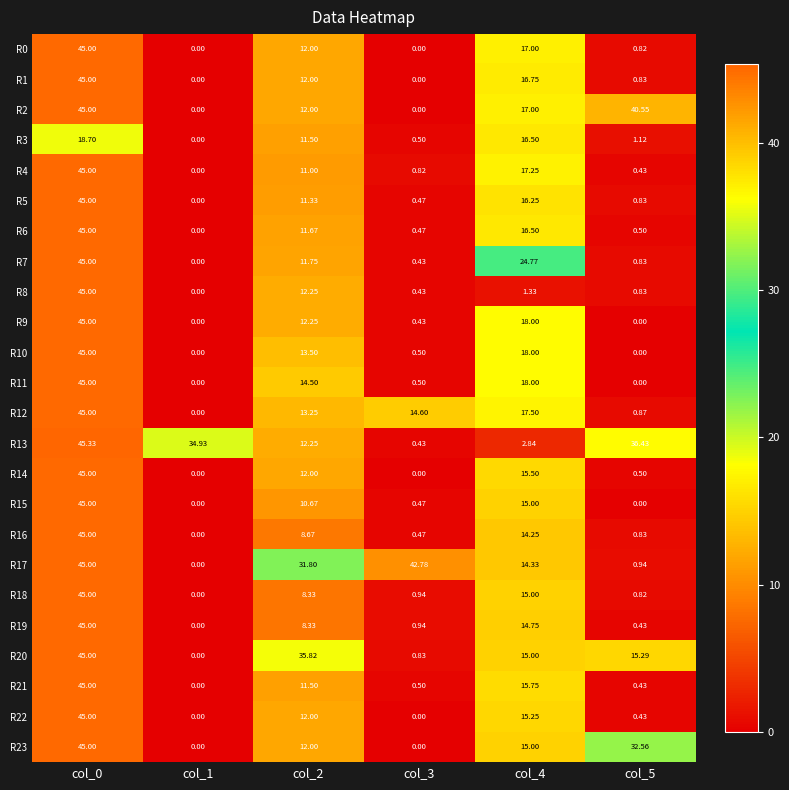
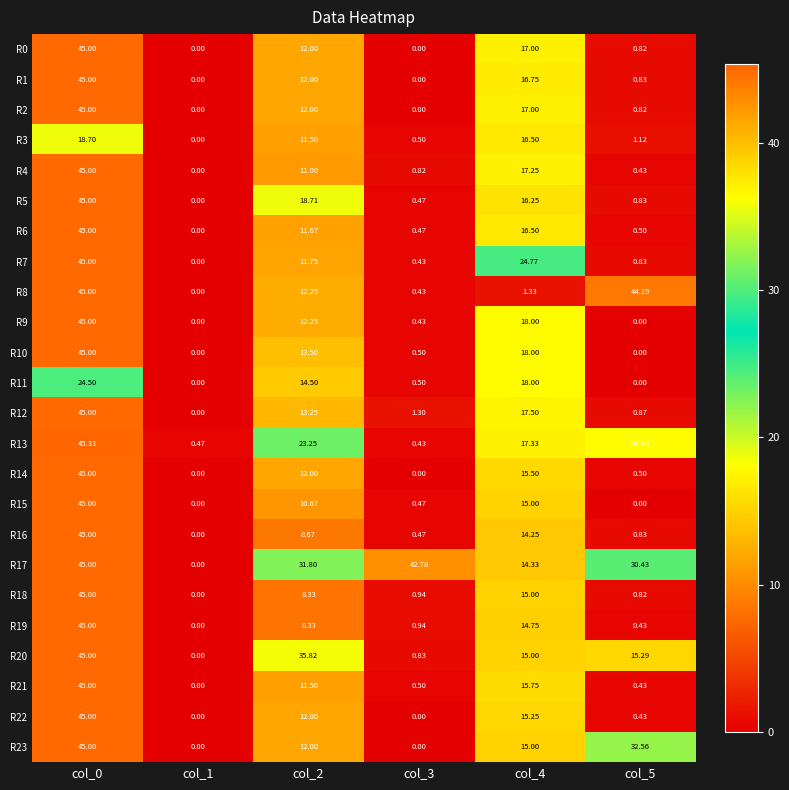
  {
    "R0": {
      "col_0": 45.00,
      "col_1": 0.00,
      "col_2": 12.00,
      "col_3": 0.00,
      "col_4": 17.00,
      "col_5": 0.82
    },
    "R1": {
      "col_0": 45.00,
      "col_1": 0.00,
      "col_2": 12.00,
      "col_3": 0.00,
      "col_4": 16.75,
      "col_5": 0.83
    },
    "R2": {
      "col_0": 45.00,
      "col_1": 0.00,
      "col_2": 12.00,
      "col_3": 0.00,
      "col_4": 17.00,
-     "col_5": 40.55
+     "col_5": 0.82
    },
    "R3": {
      "col_0": 18.70,
      "col_1": 0.00,
      "col_2": 11.50,
      "col_3": 0.50,
      "col_4": 16.50,
      "col_5": 1.12
    },
    "R4": {
      "col_0": 45.00,
      "col_1": 0.00,
      "col_2": 11.00,
      "col_3": 0.82,
      "col_4": 17.25,
      "col_5": 0.43
    },
    "R5": {
      "col_0": 45.00,
      "col_1": 0.00,
-     "col_2": 11.33,
+     "col_2": 18.71,
      "col_3": 0.47,
      "col_4": 16.25,
      "col_5": 0.83
    },
    "R6": {
      "col_0": 45.00,
      "col_1": 0.00,
      "col_2": 11.67,
      "col_3": 0.47,
      "col_4": 16.50,
      "col_5": 0.50
    },
    "R7": {
      "col_0": 45.00,
      "col_1": 0.00,
      "col_2": 11.75,
      "col_3": 0.43,
      "col_4": 24.77,
      "col_5": 0.83
    },
    "R8": {
      "col_0": 45.00,
      "col_1": 0.00,
      "col_2": 12.25,
      "col_3": 0.43,
      "col_4": 1.33,
-     "col_5": 0.83
+     "col_5": 44.19
    },
    "R9": {
      "col_0": 45.00,
      "col_1": 0.00,
      "col_2": 12.25,
      "col_3": 0.43,
      "col_4": 18.00,
      "col_5": 0.00
    },
    "R10": {
      "col_0": 45.00,
      "col_1": 0.00,
      "col_2": 13.50,
      "col_3": 0.50,
      "col_4": 18.00,
      "col_5": 0.00
    },
    "R11": {
-     "col_0": 45.00,
+     "col_0": 24.50,
      "col_1": 0.00,
      "col_2": 14.50,
      "col_3": 0.50,
      "col_4": 18.00,
      "col_5": 0.00
    },
    "R12": {
      "col_0": 45.00,
      "col_1": 0.00,
      "col_2": 13.25,
-     "col_3": 14.60,
+     "col_3": 1.30,
      "col_4": 17.50,
      "col_5": 0.87
    },
    "R13": {
      "col_0": 45.33,
-     "col_1": 34.93,
-     "col_2": 12.25,
+     "col_1": 0.47,
+     "col_2": 23.25,
      "col_3": 0.43,
-     "col_4": 2.84,
+     "col_4": 17.33,
      "col_5": 36.43
    },
    "R14": {
      "col_0": 45.00,
      "col_1": 0.00,
      "col_2": 12.00,
      "col_3": 0.00,
      "col_4": 15.50,
      "col_5": 0.50
    },
    "R15": {
      "col_0": 45.00,
      "col_1": 0.00,
      "col_2": 10.67,
      "col_3": 0.47,
      "col_4": 15.00,
      "col_5": 0.00
    },
    "R16": {
      "col_0": 45.00,
      "col_1": 0.00,
      "col_2": 8.67,
      "col_3": 0.47,
      "col_4": 14.25,
      "col_5": 0.83
    },
    "R17": {
      "col_0": 45.00,
      "col_1": 0.00,
      "col_2": 31.80,
      "col_3": 42.78,
      "col_4": 14.33,
-     "col_5": 0.94
+     "col_5": 30.43
    },
    "R18": {
      "col_0": 45.00,
      "col_1": 0.00,
      "col_2": 8.33,
      "col_3": 0.94,
      "col_4": 15.00,
      "col_5": 0.82
    },
    "R19": {
      "col_0": 45.00,
      "col_1": 0.00,
      "col_2": 8.33,
      "col_3": 0.94,
      "col_4": 14.75,
      "col_5": 0.43
    },
    "R20": {
      "col_0": 45.00,
      "col_1": 0.00,
      "col_2": 35.82,
      "col_3": 0.83,
      "col_4": 15.00,
      "col_5": 15.29
    },
    "R21": {
      "col_0": 45.00,
      "col_1": 0.00,
      "col_2": 11.50,
      "col_3": 0.50,
      "col_4": 15.75,
      "col_5": 0.43
    },
    "R22": {
      "col_0": 45.00,
      "col_1": 0.00,
      "col_2": 12.00,
      "col_3": 0.00,
      "col_4": 15.25,
      "col_5": 0.43
    },
    "R23": {
      "col_0": 45.00,
      "col_1": 0.00,
      "col_2": 12.00,
      "col_3": 0.00,
      "col_4": 15.00,
      "col_5": 32.56
    }
  }
